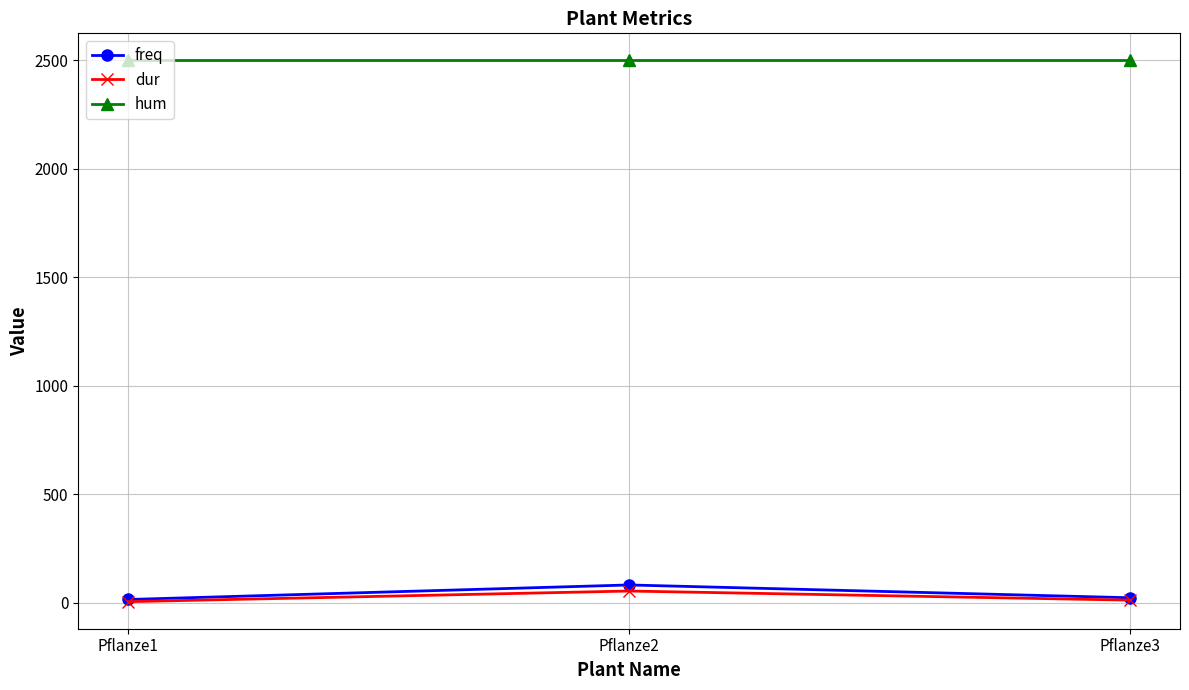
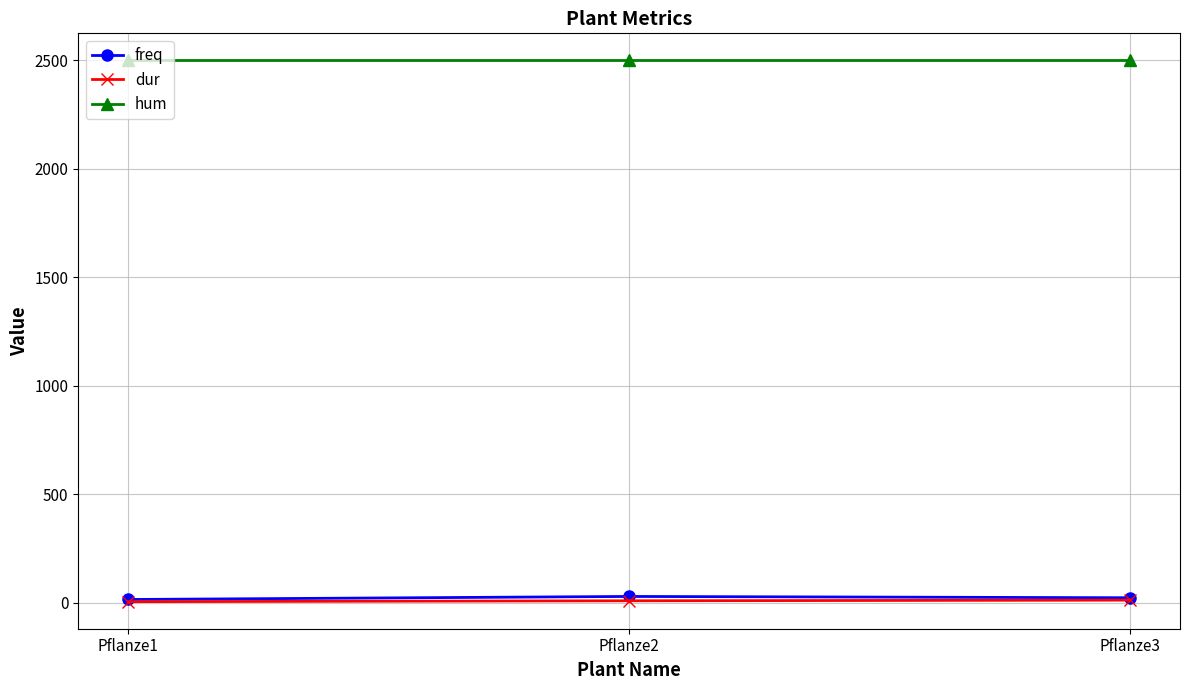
  {
    "freq": {
-     "Pflanze2": 80
+     "Pflanze2": 30
    },
    "dur": {
-     "Pflanze2": 50
+     "Pflanze2": 10
    },
    "hum": {
      "Pflanze2": 2500,
      "Pflanze3": 2500
    }
  }
